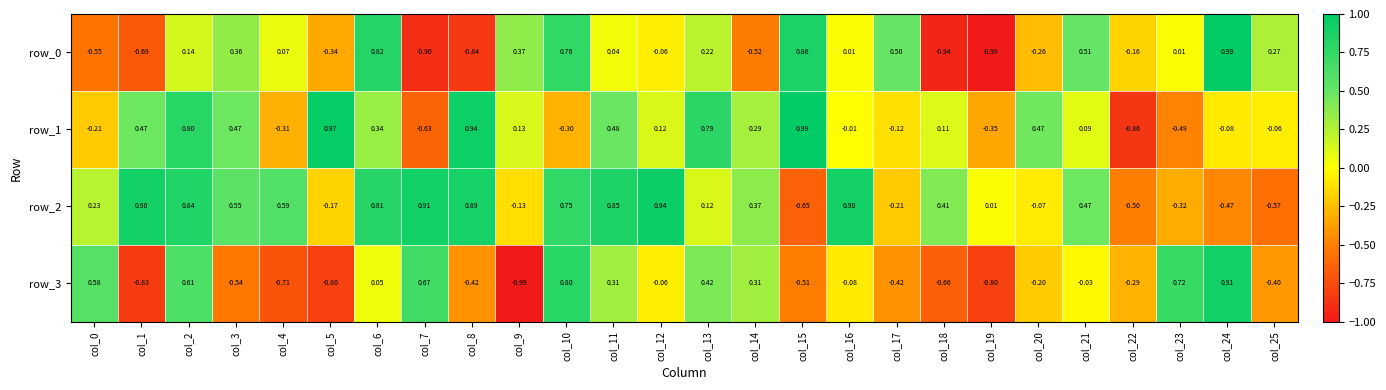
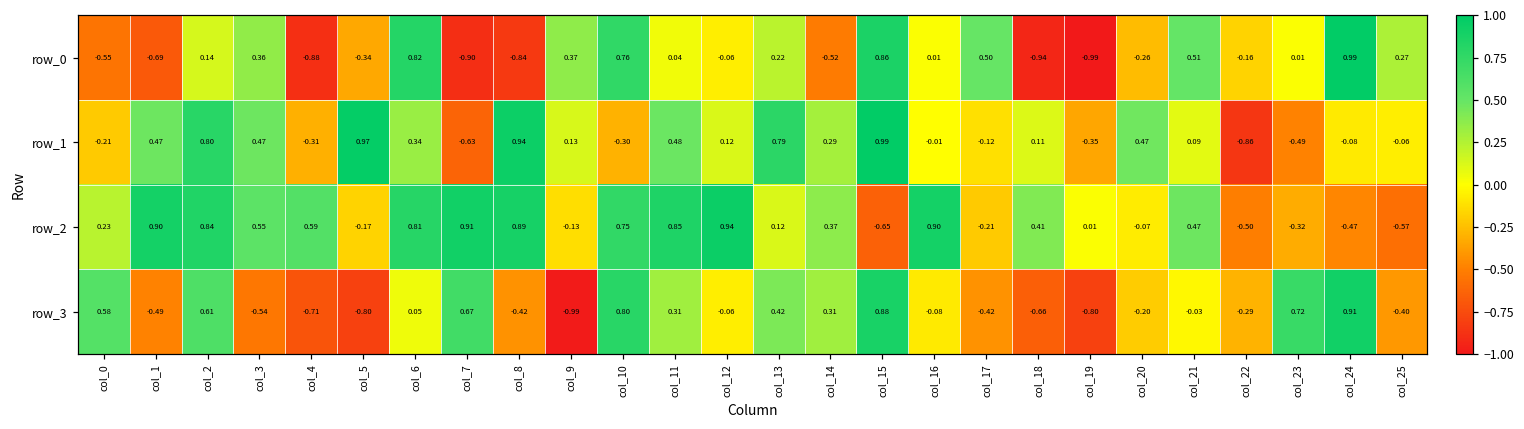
  {
    "row_0": {
      "col_0": -0.55,
      "col_1": -0.69,
      "col_2": 0.14,
      "col_3": 0.36,
-     "col_4": 0.07,
+     "col_4": -0.88,
      "col_5": -0.34,
      "col_6": 0.82,
      "col_7": -0.90,
      "col_8": -0.84,
      "col_9": 0.37,
      "col_10": 0.76,
      "col_11": 0.04,
      "col_12": -0.06,
      "col_13": 0.22,
      "col_14": -0.52,
      "col_15": 0.86,
      "col_16": 0.01,
      "col_17": 0.50,
      "col_18": -0.94,
      "col_19": -0.99,
      "col_20": -0.26,
      "col_21": 0.51,
      "col_22": -0.16,
      "col_23": 0.01,
      "col_24": 0.99,
      "col_25": 0.27
    },
    "row_1": {
      "col_0": -0.21,
      "col_1": 0.47,
      "col_2": 0.80,
      "col_3": 0.47,
      "col_4": -0.31,
      "col_5": 0.97,
      "col_6": 0.34,
      "col_7": -0.63,
      "col_8": 0.94,
      "col_9": 0.13,
      "col_10": -0.30,
      "col_11": 0.48,
      "col_12": 0.12,
      "col_13": 0.79,
      "col_14": 0.29,
      "col_15": 0.99,
      "col_16": -0.01,
      "col_17": -0.12,
      "col_18": 0.11,
      "col_19": -0.35,
      "col_20": 0.47,
      "col_21": 0.09,
      "col_22": -0.86,
      "col_23": -0.49,
      "col_24": -0.08,
      "col_25": -0.06
    },
    "row_2": {
      "col_0": 0.23,
      "col_1": 0.90,
      "col_2": 0.84,
      "col_3": 0.55,
      "col_4": 0.59,
      "col_5": -0.17,
      "col_6": 0.81,
      "col_7": 0.91,
      "col_8": 0.89,
      "col_9": -0.13,
      "col_10": 0.75,
      "col_11": 0.85,
      "col_12": 0.94,
      "col_13": 0.12,
      "col_14": 0.37,
      "col_15": -0.65,
      "col_16": 0.90,
      "col_17": -0.21,
      "col_18": 0.41,
      "col_19": 0.01,
      "col_20": -0.07,
      "col_21": 0.47,
      "col_22": -0.50,
      "col_23": -0.32,
      "col_24": -0.47,
      "col_25": -0.57
    },
    "row_3": {
      "col_0": 0.58,
-     "col_1": -0.83,
+     "col_1": -0.49,
      "col_2": 0.61,
      "col_3": -0.54,
      "col_4": -0.71,
      "col_5": -0.80,
      "col_6": 0.05,
      "col_7": 0.67,
      "col_8": -0.42,
      "col_9": -0.99,
      "col_10": 0.80,
      "col_11": 0.31,
      "col_12": -0.06,
      "col_13": 0.42,
      "col_14": 0.31,
-     "col_15": -0.51,
+     "col_15": 0.88,
      "col_16": -0.08,
      "col_17": -0.42,
      "col_18": -0.66,
      "col_19": -0.80,
      "col_20": -0.20,
      "col_21": -0.03,
      "col_22": -0.29,
      "col_23": 0.72,
      "col_24": 0.91,
      "col_25": -0.40
    }
  }
